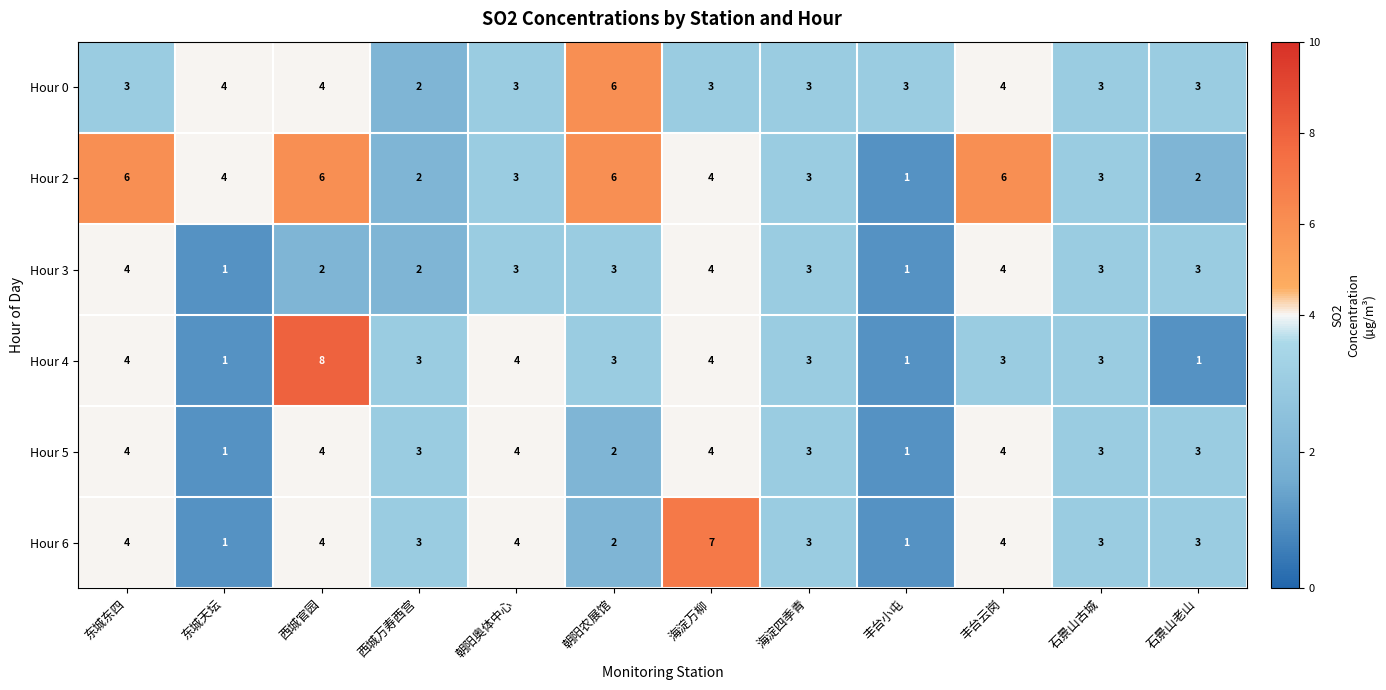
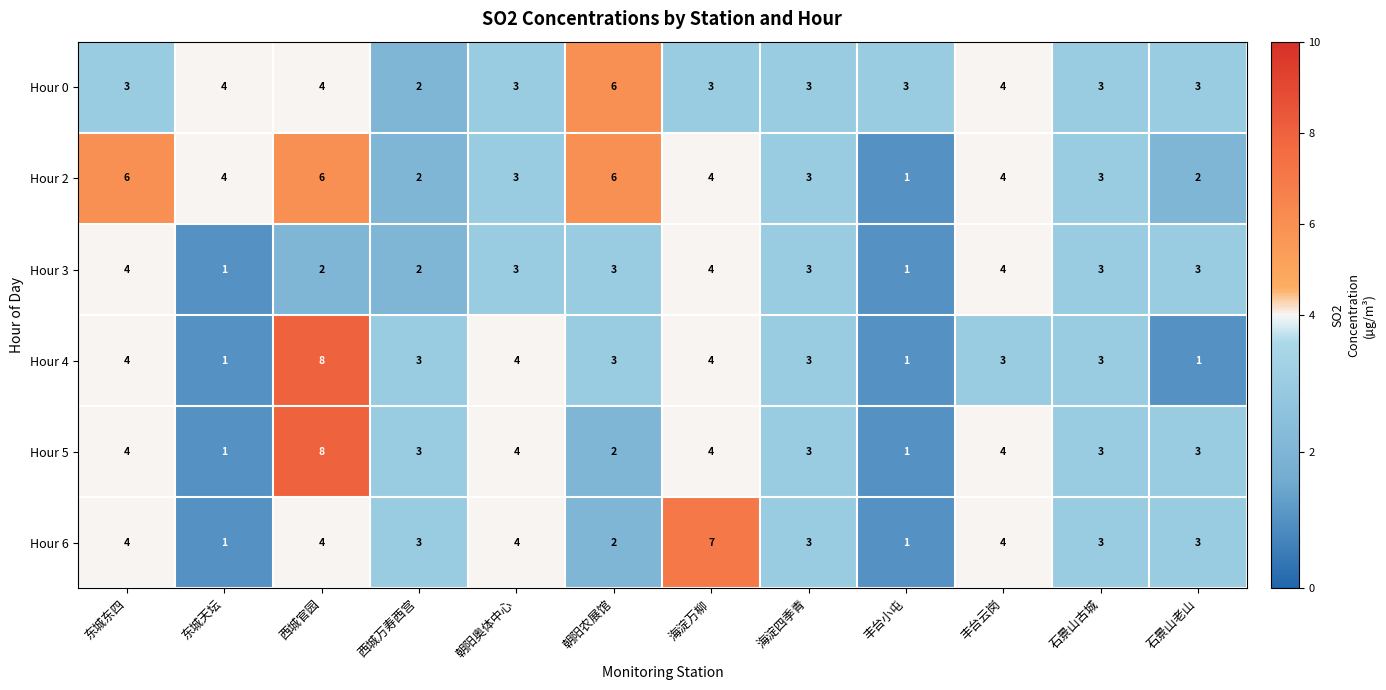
  {
    "Hour 0": {
      "东城东四": 3,
      "东城天坛": 4,
      "西城官园": 4,
      "西城万寿西宫": 2,
      "朝阳奥体中心": 3,
      "朝阳农展馆": 6,
      "海淀万柳": 3,
      "海淀四季青": 3,
      "丰台小屯": 3,
      "丰台云岗": 4,
      "石景山古城": 3,
      "石景山老山": 3
    },
    "Hour 2": {
      "东城东四": 6,
      "东城天坛": 4,
      "西城官园": 6,
      "西城万寿西宫": 2,
      "朝阳奥体中心": 3,
      "朝阳农展馆": 6,
      "海淀万柳": 4,
      "海淀四季青": 3,
      "丰台小屯": 1,
-     "丰台云岗": 6,
+     "丰台云岗": 4,
      "石景山古城": 3,
      "石景山老山": 2
    },
    "Hour 3": {
      "东城东四": 4,
      "东城天坛": 1,
      "西城官园": 2,
      "西城万寿西宫": 2,
      "朝阳奥体中心": 3,
      "朝阳农展馆": 3,
      "海淀万柳": 4,
      "海淀四季青": 3,
      "丰台小屯": 1,
      "丰台云岗": 4,
      "石景山古城": 3,
      "石景山老山": 3
    },
    "Hour 4": {
      "东城东四": 4,
      "东城天坛": 1,
      "西城官园": 8,
      "西城万寿西宫": 3,
      "朝阳奥体中心": 4,
      "朝阳农展馆": 3,
      "海淀万柳": 4,
      "海淀四季青": 3,
      "丰台小屯": 1,
      "丰台云岗": 3,
      "石景山古城": 3,
      "石景山老山": 1
    },
    "Hour 5": {
      "东城东四": 4,
      "东城天坛": 1,
-     "西城官园": 4,
+     "西城官园": 8,
      "西城万寿西宫": 3,
      "朝阳奥体中心": 4,
      "朝阳农展馆": 2,
      "海淀万柳": 4,
      "海淀四季青": 3,
      "丰台小屯": 1,
      "丰台云岗": 4,
      "石景山古城": 3,
      "石景山老山": 3
    },
    "Hour 6": {
      "东城东四": 4,
      "东城天坛": 1,
      "西城官园": 4,
      "西城万寿西宫": 3,
      "朝阳奥体中心": 4,
      "朝阳农展馆": 2,
      "海淀万柳": 7,
      "海淀四季青": 3,
      "丰台小屯": 1,
      "丰台云岗": 4,
      "石景山古城": 3,
      "石景山老山": 3
    }
  }
